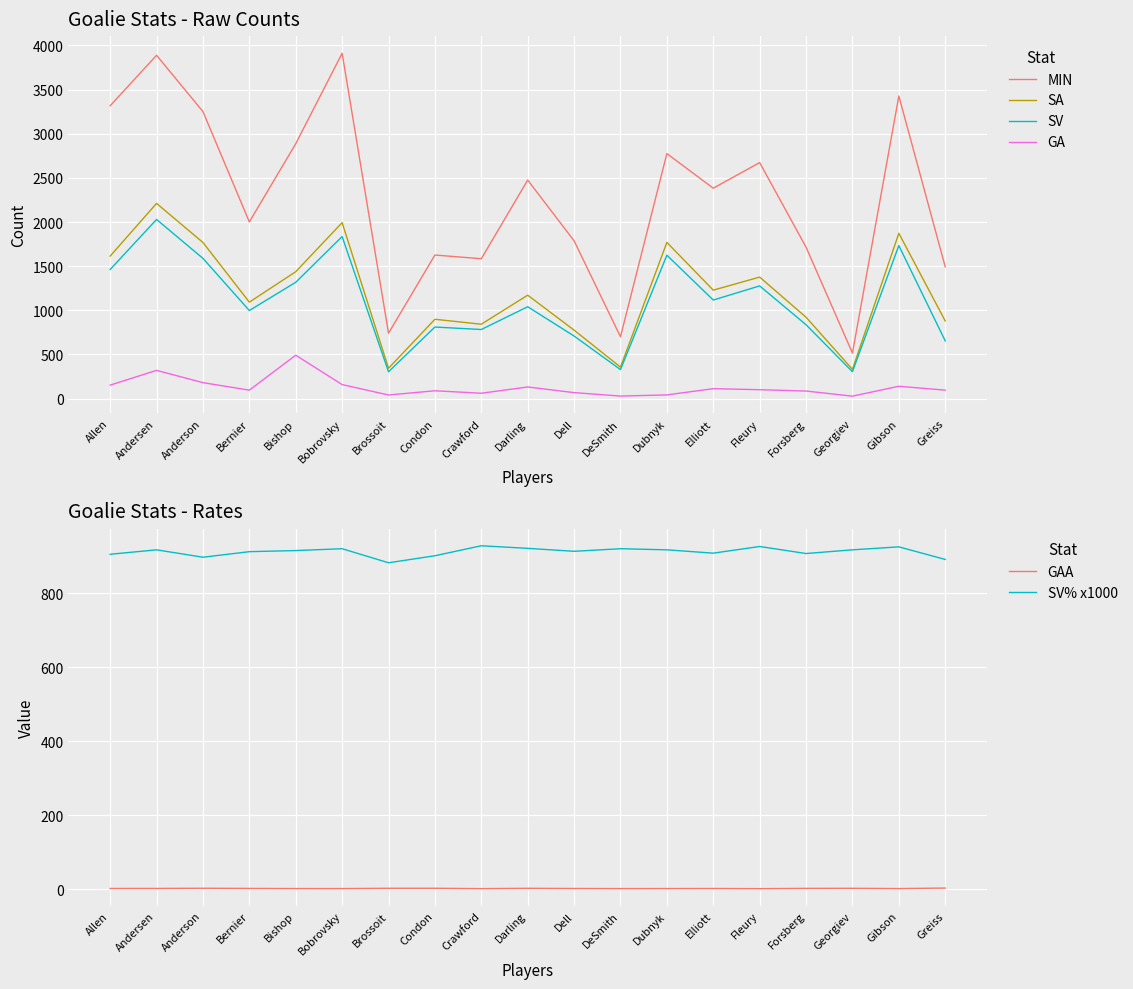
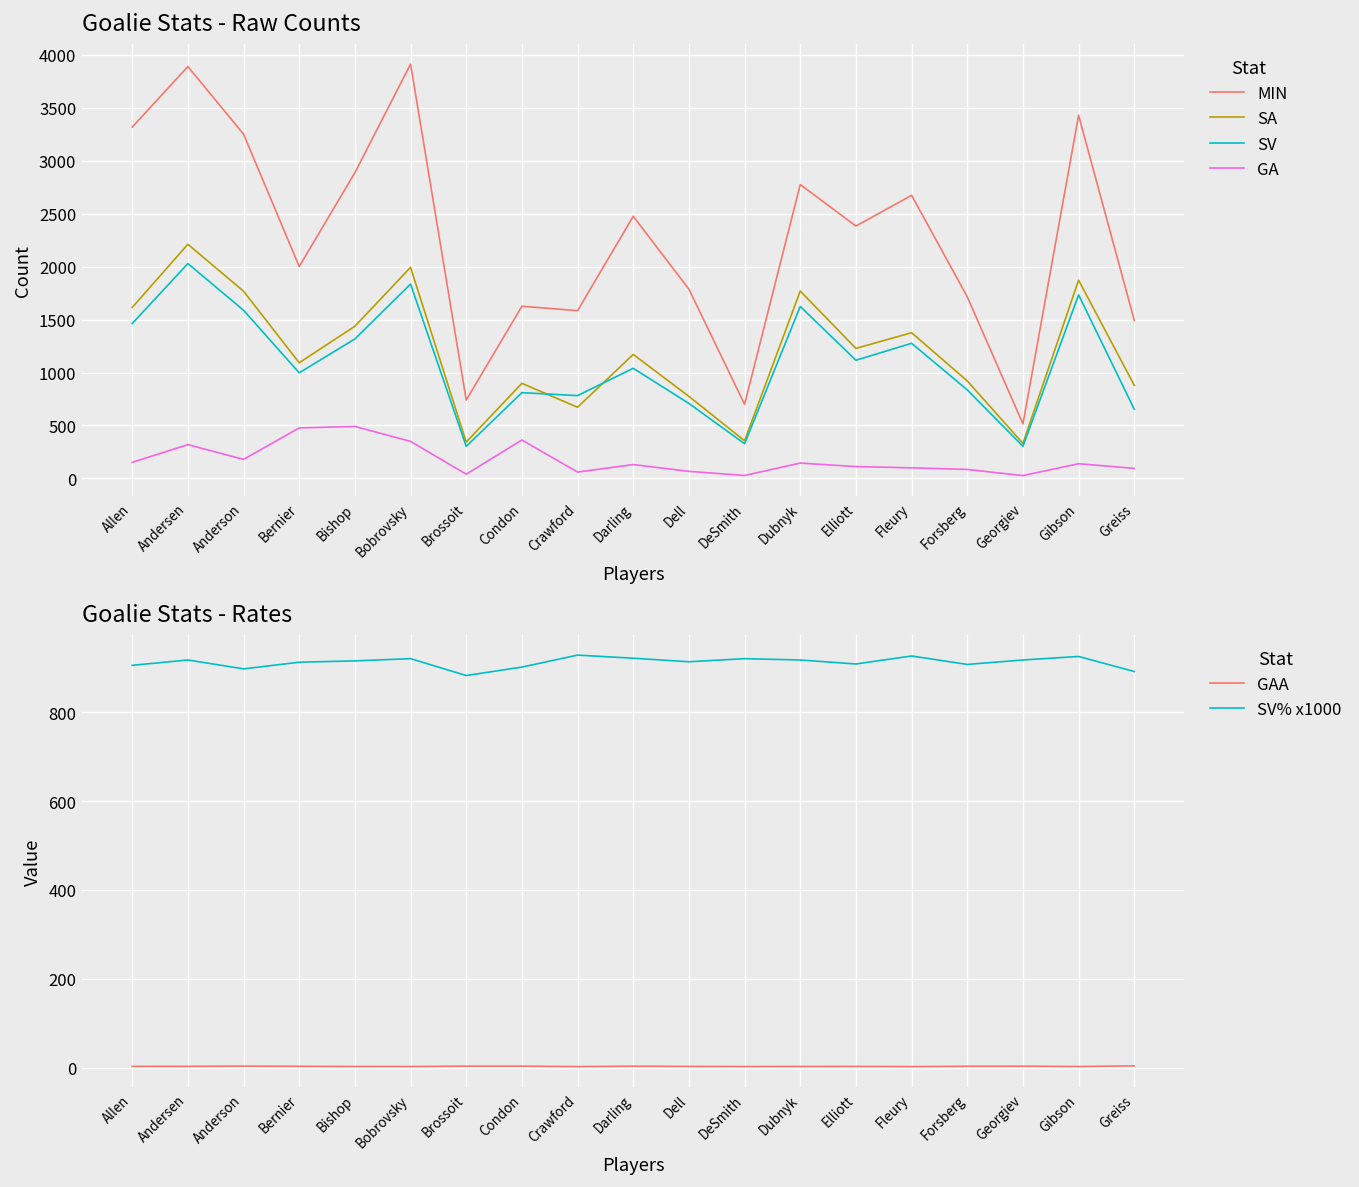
  {
    "Goalie Stats - Raw Counts": {
      "MIN": {
        "Allen": 3300,
        "Andersen": 3900,
        "Anderson": 3300,
        "Bernier": 2000,
        "Bishop": 2900,
        "Bobrovsky": 3900,
        "Brossoit": 700,
        "Condon": 1600,
        "Crawford": 1600,
        "Darling": 2500,
        "Dell": 1800,
        "DeSmith": 700,
        "Dubnyk": 2800,
        "Elliott": 2400,
        "Fleury": 2700,
        "Forsberg": 1700,
        "Georgiev": 500,
        "Gibson": 3400,
        "Greiss": 1500
      },
      "SA": {
        "Allen": 1600,
        "Andersen": 2200,
        "Anderson": 1800,
        "Bernier": 1100,
        "Bishop": 1400,
        "Bobrovsky": 2000,
        "Brossoit": 300,
        "Condon": 900,
-       "Crawford": 800,
+       "Crawford": 700,
        "Darling": 1200,
        "Dell": 800,
        "Dubnyk": 1800,
        "Elliott": 1200,
        "Fleury": 1400,
        "Forsberg": 900,
        "Gibson": 1900,
        "Greiss": 900
      },
      "SV": {
        "Allen": 1500,
        "Andersen": 2000,
        "Anderson": 1600,
        "Bernier": 1000,
        "Bishop": 1300,
        "Bobrovsky": 1800,
        "Brossoit": 300,
        "Condon": 800,
        "Crawford": 800,
        "Darling": 1000,
        "Dell": 700,
        "Dubnyk": 1600,
        "Elliott": 1100,
        "Fleury": 1300,
        "Forsberg": 800,
        "Gibson": 1700,
        "Greiss": 700
      },
      "GA": {
        "Allen": 200,
        "Andersen": 300,
        "Anderson": 200,
-       "Bernier": 100,
+       "Bernier": 500,
        "Bishop": 500,
-       "Bobrovsky": 200,
+       "Bobrovsky": 400,
        "Brossoit": 0,
-       "Condon": 100,
+       "Condon": 400,
        "Crawford": 100,
        "Darling": 100,
        "Dell": 100,
        "DeSmith": 0,
-       "Dubnyk": 0,
+       "Dubnyk": 100,
        "Elliott": 100,
        "Fleury": 100,
        "Forsberg": 100,
        "Georgiev": 0,
        "Gibson": 100,
        "Greiss": 100
      }
    },
    "Goalie Stats - Rates": {
      "GAA": {
        "Allen": 0,
        "Andersen": 0,
        "Anderson": 0,
        "Bernier": 0,
        "Bishop": 0,
        "Bobrovsky": 0,
        "Brossoit": 0,
        "Condon": 0,
        "Crawford": 0,
        "Darling": 0,
        "Dell": 0,
        "DeSmith": 0,
        "Dubnyk": 0,
        "Elliott": 0,
        "Fleury": 0,
        "Forsberg": 0,
        "Georgiev": 0,
        "Gibson": 0,
        "Greiss": 0
      },
      "SV% x1000": {
        "Allen": 910,
        "Andersen": 920,
        "Anderson": 900,
        "Bernier": 910,
        "Bishop": 920,
        "Bobrovsky": 920,
        "Brossoit": 880,
        "Condon": 900,
        "Crawford": 930,
        "Darling": 920,
        "Dell": 910,
        "DeSmith": 920,
        "Dubnyk": 920,
        "Elliott": 910,
        "Fleury": 930,
        "Forsberg": 910,
        "Georgiev": 920,
        "Gibson": 930,
        "Greiss": 890
      }
    }
  }
